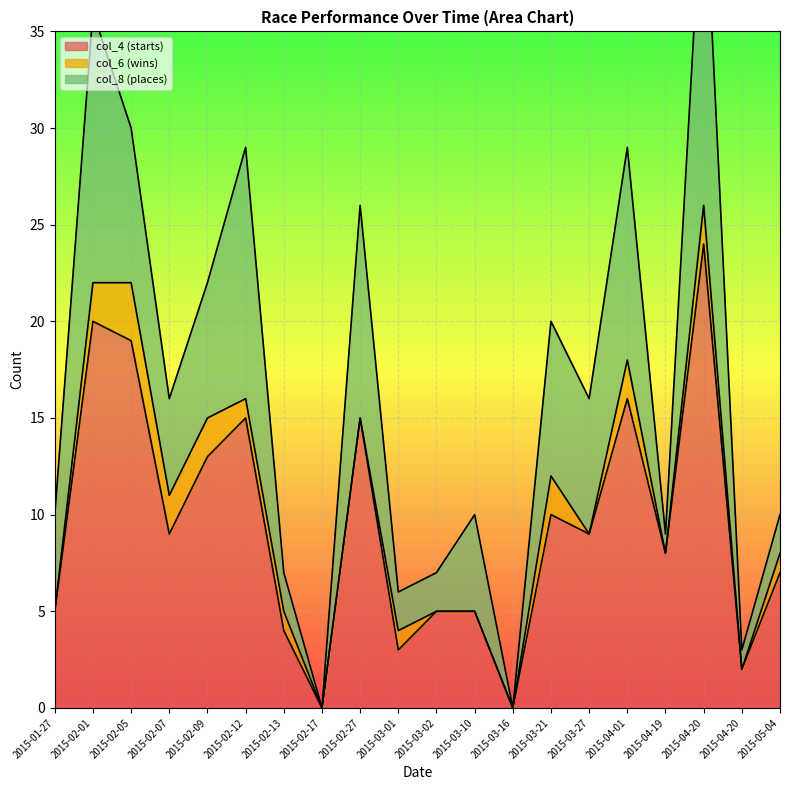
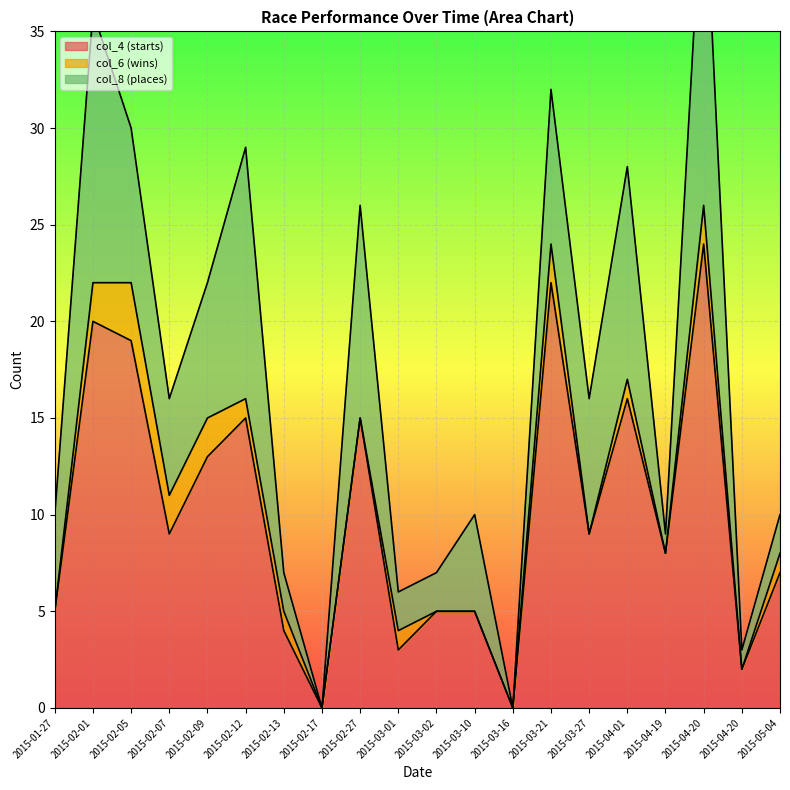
  {
    "col_4 (starts)": {
      "2015-02-01": 20,
      "2015-02-05": 19,
      "2015-02-07": 9,
      "2015-02-09": 13,
      "2015-02-12": 15,
      "2015-02-13": 4,
      "2015-03-01": 3,
-     "2015-03-21": 10,
+     "2015-03-21": 22,
      "2015-04-01": 16,
      "2015-05-04": 7
    },
    "col_6 (wins)": {
      "2015-02-01": 2,
      "2015-02-05": 3,
      "2015-02-07": 2,
      "2015-02-09": 2,
      "2015-02-12": 1,
      "2015-02-13": 1,
      "2015-03-01": 1,
      "2015-03-21": 2,
-     "2015-04-01": 2,
+     "2015-04-01": 1,
      "2015-05-04": 1
    },
    "col_8 (places)": {
      "2015-01-27": 5,
      "2015-02-05": 8,
      "2015-02-07": 5,
      "2015-02-09": 7,
      "2015-02-12": 13,
      "2015-02-13": 2,
      "2015-02-27": 11,
      "2015-03-01": 2,
      "2015-03-02": 2,
      "2015-03-10": 5,
      "2015-03-21": 8,
      "2015-03-27": 7,
      "2015-04-01": 11,
      "2015-04-19": 1,
      "2015-05-04": 2
    }
  }
